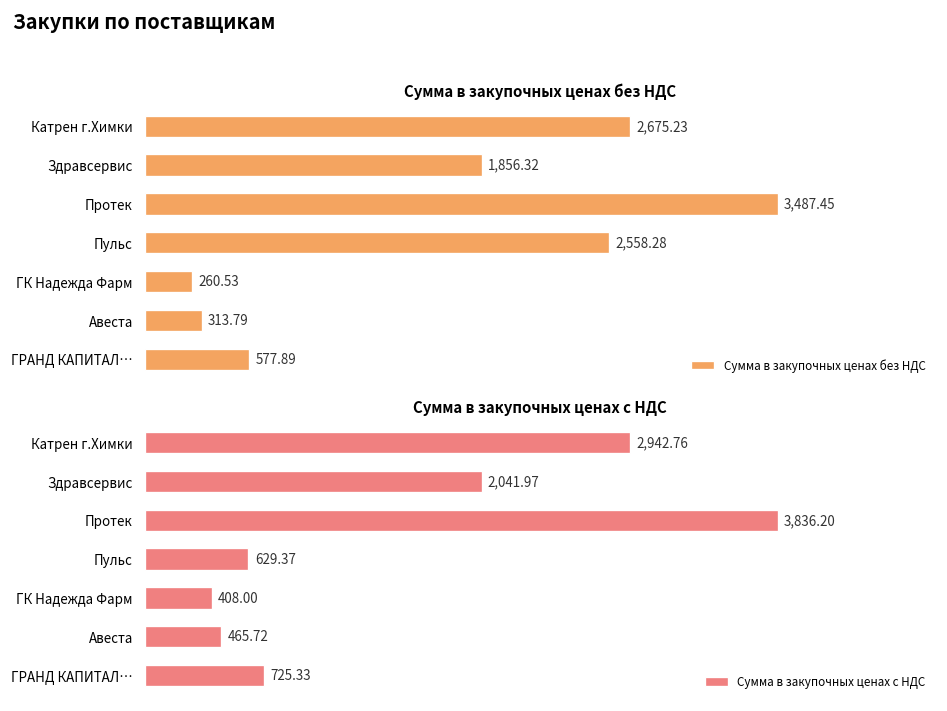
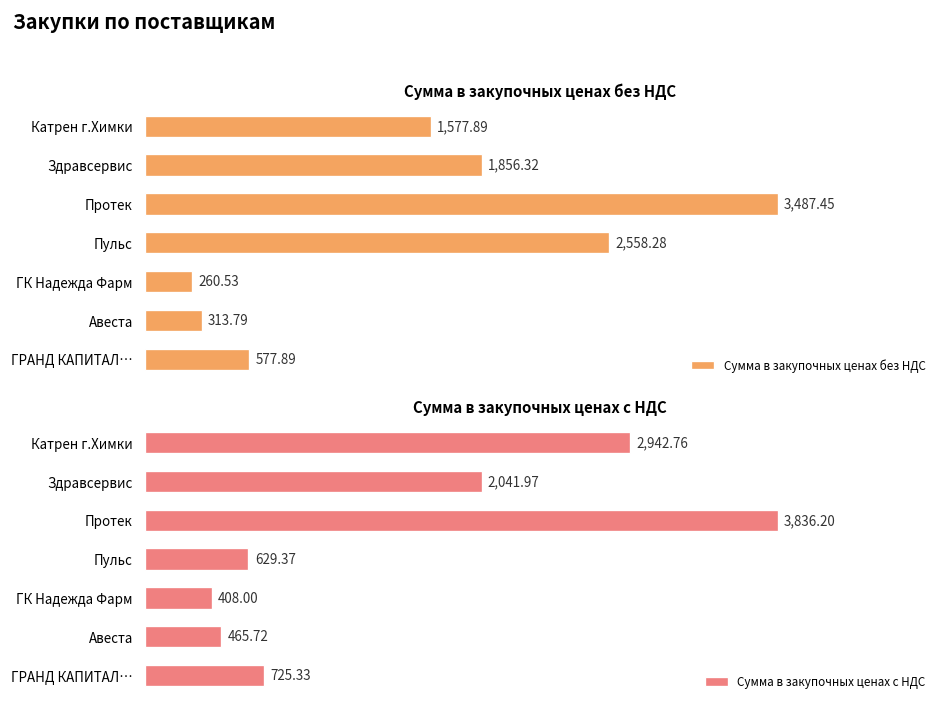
  {
    "Сумма в закупочных ценах без НДС": {
-     "Катрен г.Химки": "2,675.23",
+     "Катрен г.Химки": "1,577.89",
      "Здравсервис": "1,856.32",
      "Протек": "3,487.45",
      "Пульс": "2,558.28",
      "ГК Надежда Фарм": "260.53",
      "Авеста": "313.79",
      "ГРАНД КАПИТАЛ…": "577.89"
    },
    "Сумма в закупочных ценах с НДС": {
      "Катрен г.Химки": "2,942.76",
      "Здравсервис": "2,041.97",
      "Протек": "3,836.20",
      "Пульс": "629.37",
      "ГК Надежда Фарм": "408.00",
      "Авеста": "465.72",
      "ГРАНД КАПИТАЛ…": "725.33"
    }
  }
